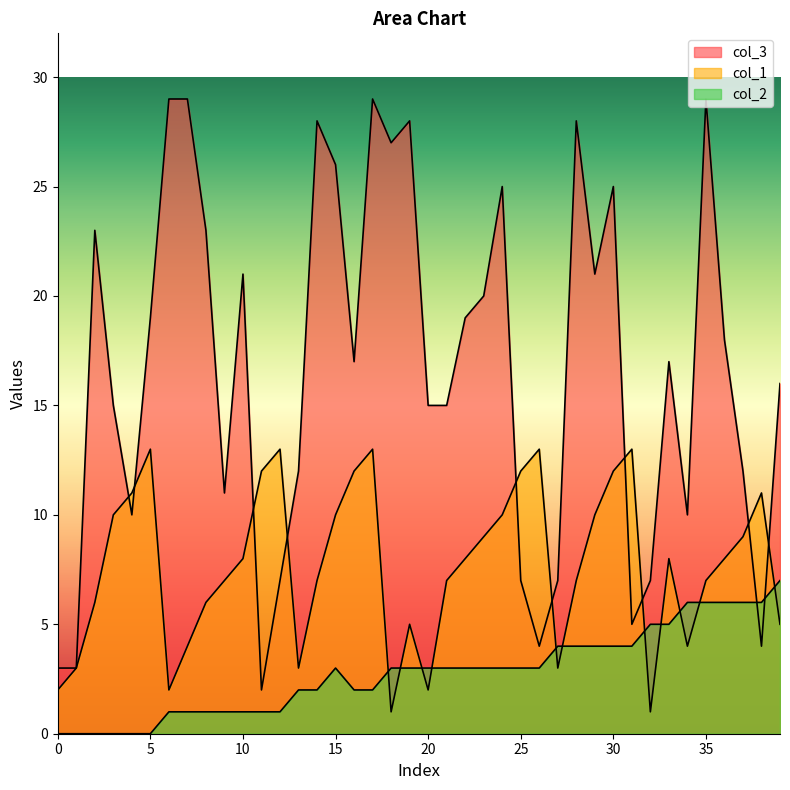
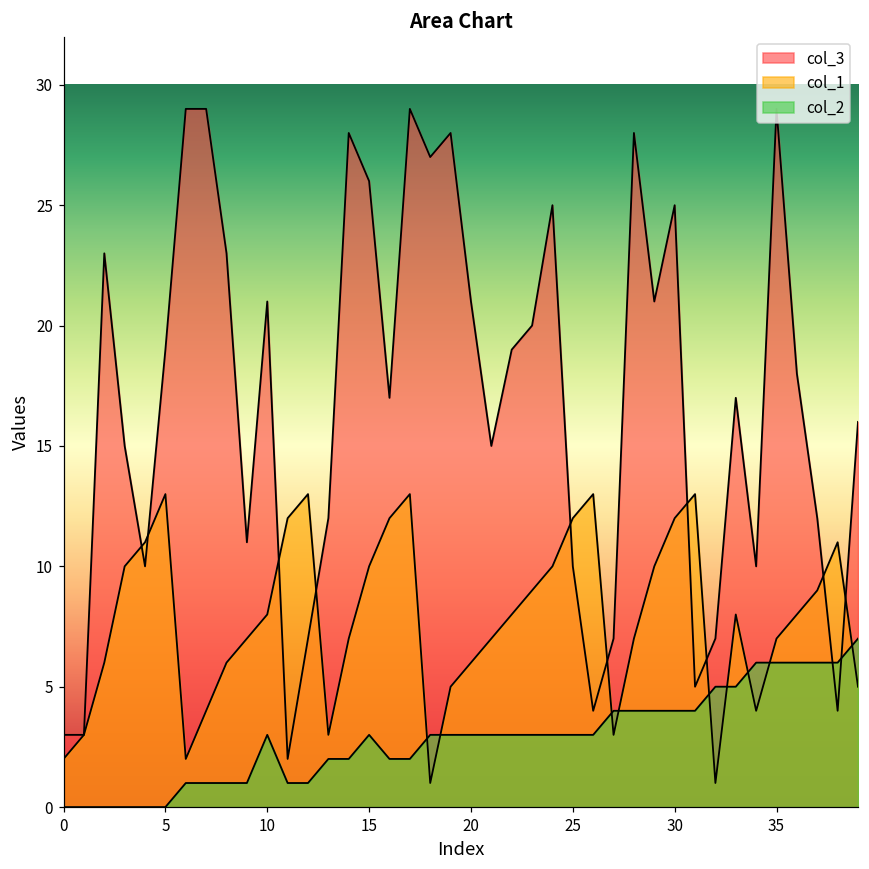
  {
    "col_3": {
      "0": 3,
      "5": 19,
      "10": 21,
      "15": 26,
-     "20": 15,
-     "25": 7,
+     "20": 21,
+     "25": 10,
      "30": 25
    },
    "col_1": {
      "0": 2,
      "5": 13,
      "10": 8,
      "15": 10,
-     "20": 2,
+     "20": 6,
      "25": 12,
      "30": 12,
      "35": 7
    },
    "col_2": {
      "0": 0,
      "5": 0,
-     "10": 1,
+     "10": 3,
      "15": 3,
      "20": 3,
      "25": 3,
      "30": 4,
      "35": 6
    }
  }
